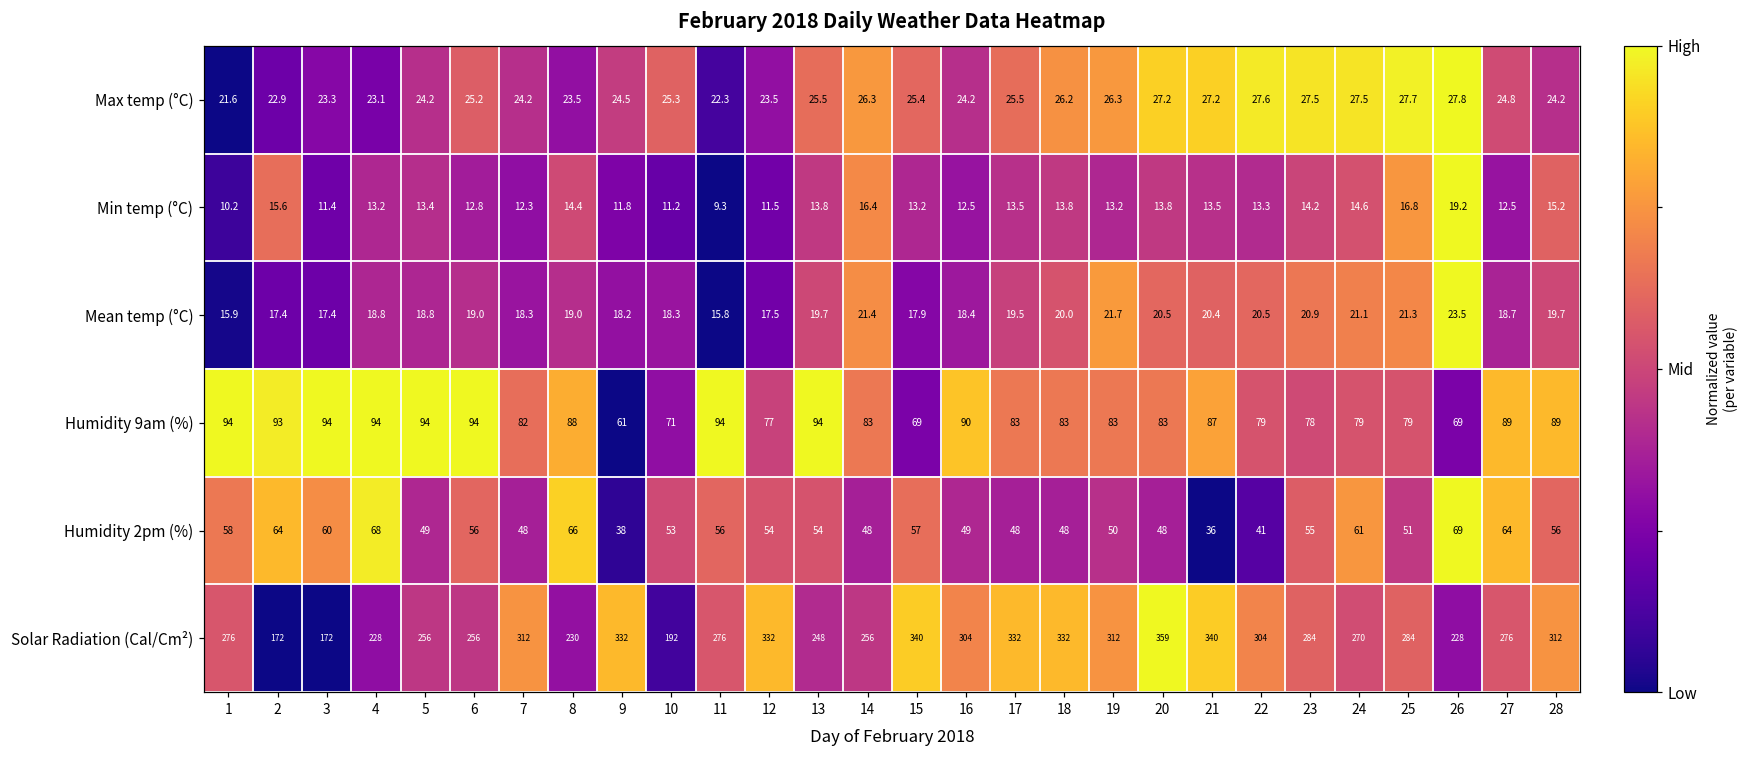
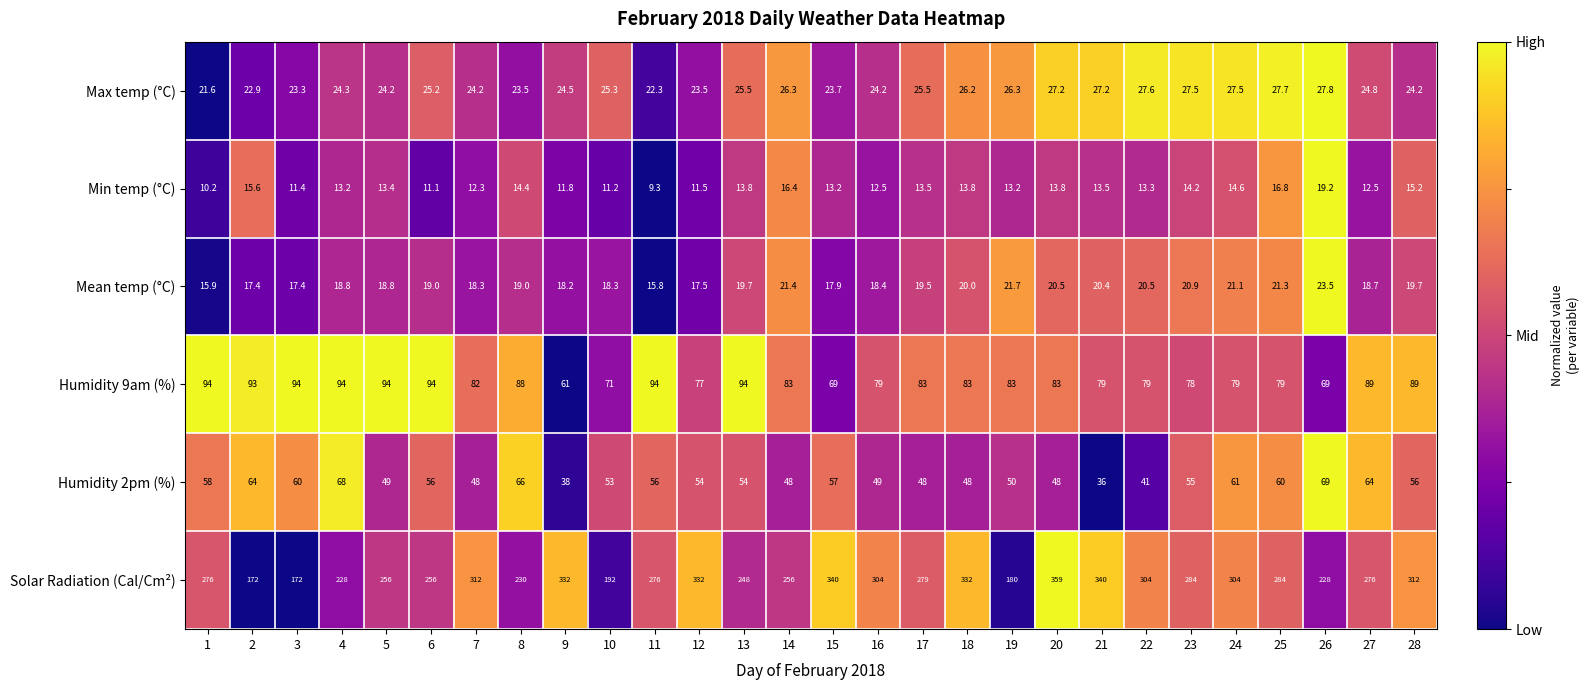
  {
    "Max temp (°C)": {
      "1": 21.6,
      "2": 22.9,
      "3": 23.3,
-     "4": 23.1,
+     "4": 24.3,
      "5": 24.2,
      "6": 25.2,
      "7": 24.2,
      "8": 23.5,
      "9": 24.5,
      "10": 25.3,
      "11": 22.3,
      "12": 23.5,
      "13": 25.5,
      "14": 26.3,
-     "15": 25.4,
+     "15": 23.7,
      "16": 24.2,
      "17": 25.5,
      "18": 26.2,
      "19": 26.3,
      "20": 27.2,
      "21": 27.2,
      "22": 27.6,
      "23": 27.5,
      "24": 27.5,
      "25": 27.7,
      "26": 27.8,
      "27": 24.8,
      "28": 24.2
    },
    "Min temp (°C)": {
      "1": 10.2,
      "2": 15.6,
      "3": 11.4,
      "4": 13.2,
      "5": 13.4,
-     "6": 12.8,
+     "6": 11.1,
      "7": 12.3,
      "8": 14.4,
      "9": 11.8,
      "10": 11.2,
      "11": 9.3,
      "12": 11.5,
      "13": 13.8,
      "14": 16.4,
      "15": 13.2,
      "16": 12.5,
      "17": 13.5,
      "18": 13.8,
      "19": 13.2,
      "20": 13.8,
      "21": 13.5,
      "22": 13.3,
      "23": 14.2,
      "24": 14.6,
      "25": 16.8,
      "26": 19.2,
      "27": 12.5,
      "28": 15.2
    },
    "Mean temp (°C)": {
      "1": 15.9,
      "2": 17.4,
      "3": 17.4,
      "4": 18.8,
      "5": 18.8,
      "6": 19.0,
      "7": 18.3,
      "8": 19.0,
      "9": 18.2,
      "10": 18.3,
      "11": 15.8,
      "12": 17.5,
      "13": 19.7,
      "14": 21.4,
      "15": 17.9,
      "16": 18.4,
      "17": 19.5,
      "18": 20.0,
      "19": 21.7,
      "20": 20.5,
      "21": 20.4,
      "22": 20.5,
      "23": 20.9,
      "24": 21.1,
      "25": 21.3,
      "26": 23.5,
      "27": 18.7,
      "28": 19.7
    },
    "Humidity 9am (%)": {
      "1": 94,
      "2": 93,
      "3": 94,
      "4": 94,
      "5": 94,
      "6": 94,
      "7": 82,
      "8": 88,
      "9": 61,
      "10": 71,
      "11": 94,
      "12": 77,
      "13": 94,
      "14": 83,
      "15": 69,
-     "16": 90,
+     "16": 79,
      "17": 83,
      "18": 83,
      "19": 83,
      "20": 83,
-     "21": 87,
+     "21": 79,
      "22": 79,
      "23": 78,
      "24": 79,
      "25": 79,
      "26": 69,
      "27": 89,
      "28": 89
    },
    "Humidity 2pm (%)": {
      "1": 58,
      "2": 64,
      "3": 60,
      "4": 68,
      "5": 49,
      "6": 56,
      "7": 48,
      "8": 66,
      "9": 38,
      "10": 53,
      "11": 56,
      "12": 54,
      "13": 54,
      "14": 48,
      "15": 57,
      "16": 49,
      "17": 48,
      "18": 48,
      "19": 50,
      "20": 48,
      "21": 36,
      "22": 41,
      "23": 55,
      "24": 61,
-     "25": 51,
+     "25": 60,
      "26": 69,
      "27": 64,
      "28": 56
    },
    "Solar Radiation (Cal/Cm²)": {
      "1": 276,
      "2": 172,
      "3": 172,
      "4": 228,
      "5": 256,
      "6": 256,
      "7": 312,
      "8": 230,
      "9": 332,
      "10": 192,
      "11": 276,
      "12": 332,
      "13": 248,
      "14": 256,
      "15": 340,
      "16": 304,
-     "17": 332,
+     "17": 279,
      "18": 332,
-     "19": 312,
+     "19": 180,
      "20": 359,
      "21": 340,
      "22": 304,
      "23": 284,
-     "24": 270,
+     "24": 304,
      "25": 284,
      "26": 228,
      "27": 276,
      "28": 312
    }
  }
